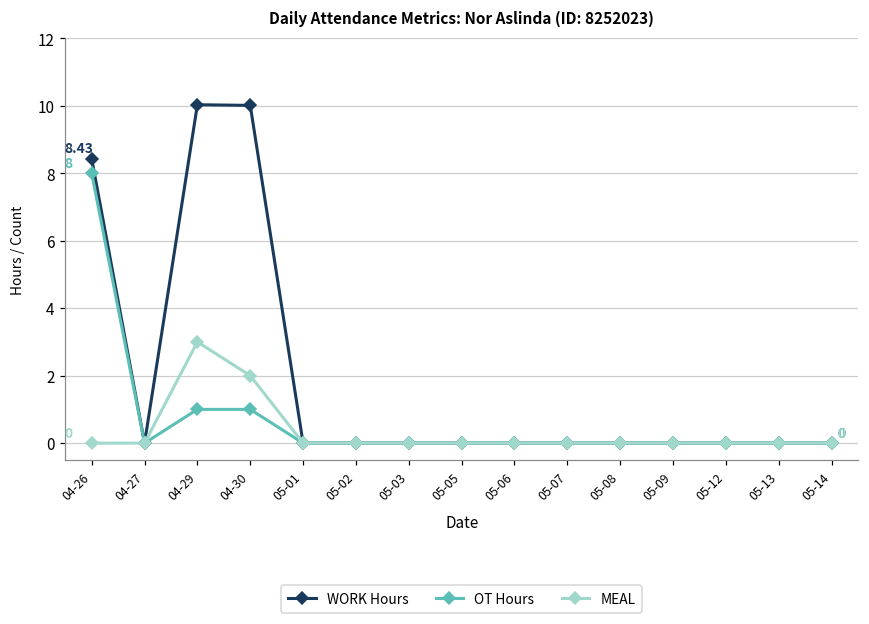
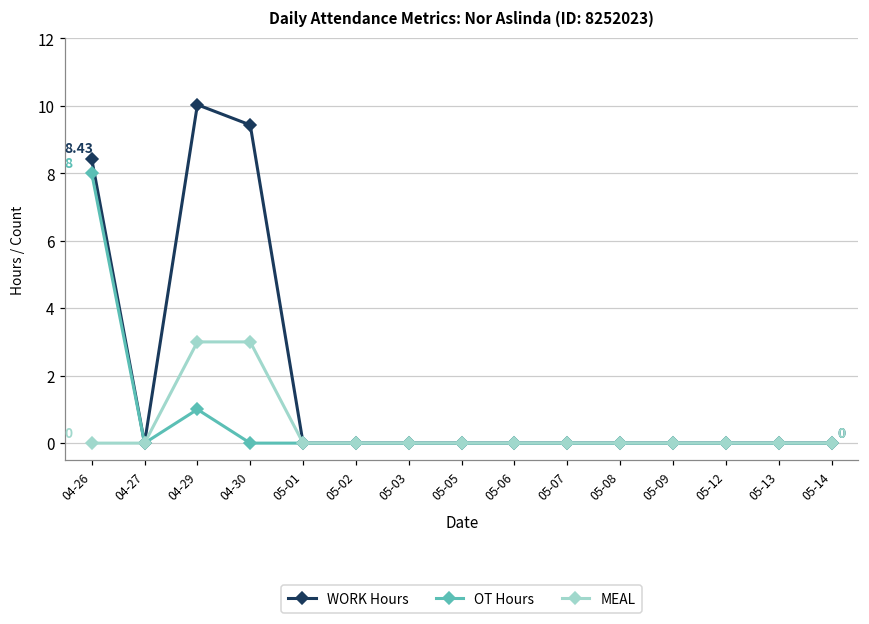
  {
    "WORK Hours": {
      "04-29": 10.0,
-     "04-30": 10.0
+     "04-30": 9.4
    },
    "OT Hours": {
      "04-29": 1,
-     "04-30": 1
+     "04-30": 0
    },
    "MEAL": {
      "04-29": 3,
-     "04-30": 2
+     "04-30": 3
    }
  }
